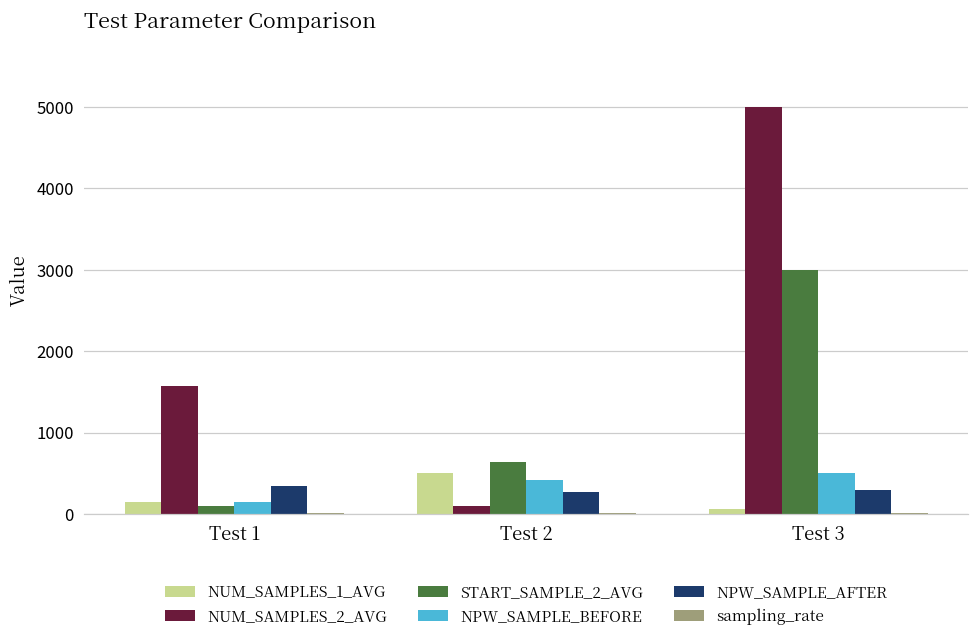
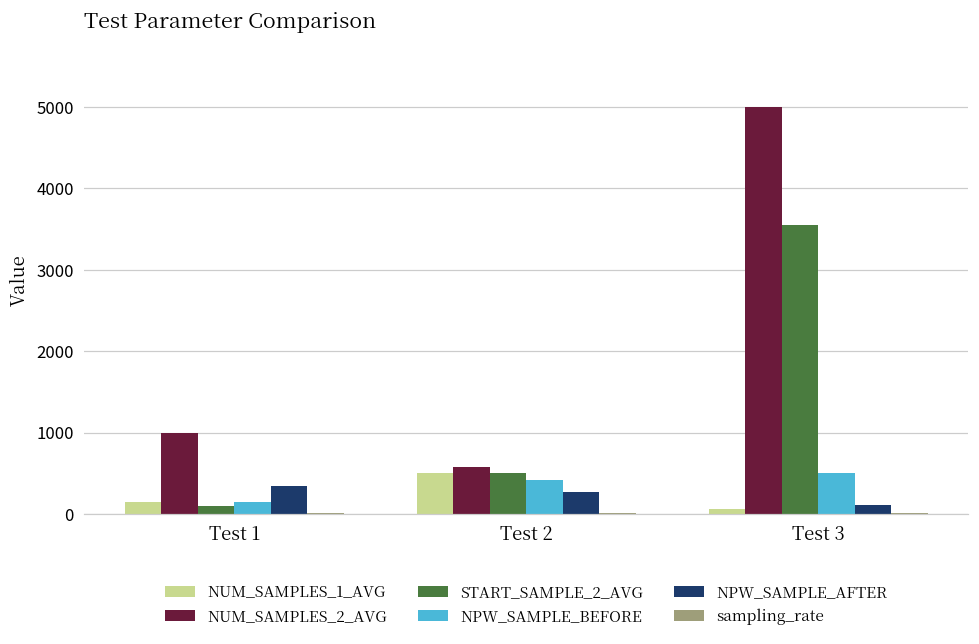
  {
    "NUM_SAMPLES_1_AVG": {
      "Test 1": 200,
      "Test 2": 500,
      "Test 3": 100
    },
    "NUM_SAMPLES_2_AVG": {
-     "Test 1": 1600,
-     "Test 2": 100,
+     "Test 1": 1000,
+     "Test 2": 600,
      "Test 3": 5000
    },
    "START_SAMPLE_2_AVG": {
      "Test 1": 100,
-     "Test 2": 600,
-     "Test 3": 3000
+     "Test 2": 500,
+     "Test 3": 3600
    },
    "NPW_SAMPLE_BEFORE": {
      "Test 1": 200,
      "Test 2": 400,
      "Test 3": 500
    },
    "NPW_SAMPLE_AFTER": {
      "Test 1": 400,
      "Test 2": 300,
-     "Test 3": 300
+     "Test 3": 100
    }
  }
